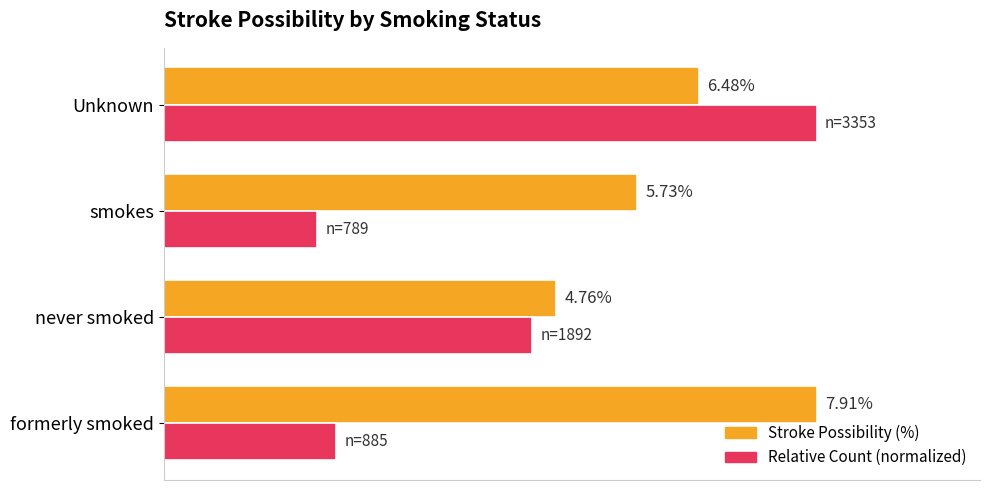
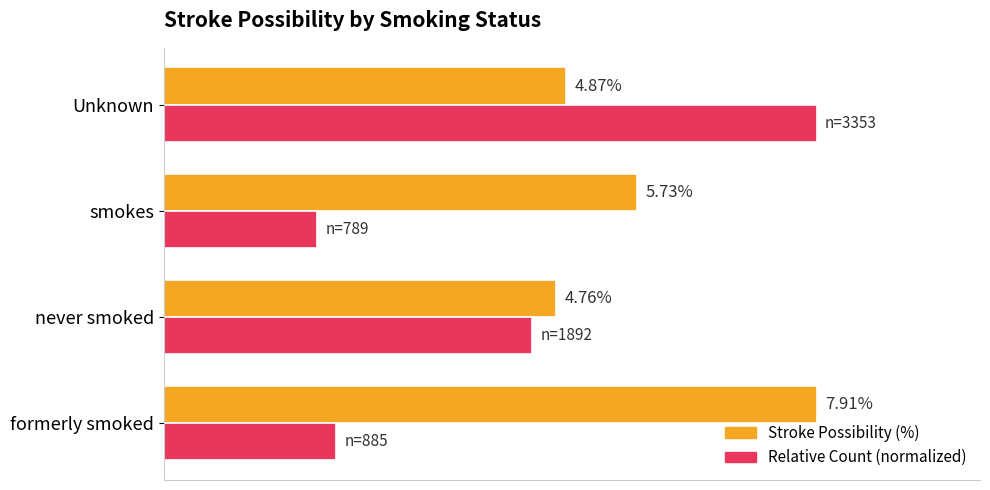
  {
    "Stroke Possibility (%)": {
-     "Unknown": "6.48%",
+     "Unknown": "4.87%",
      "smokes": "5.73%",
      "never smoked": "4.76%",
      "formerly smoked": "7.91%"
    }
  }
